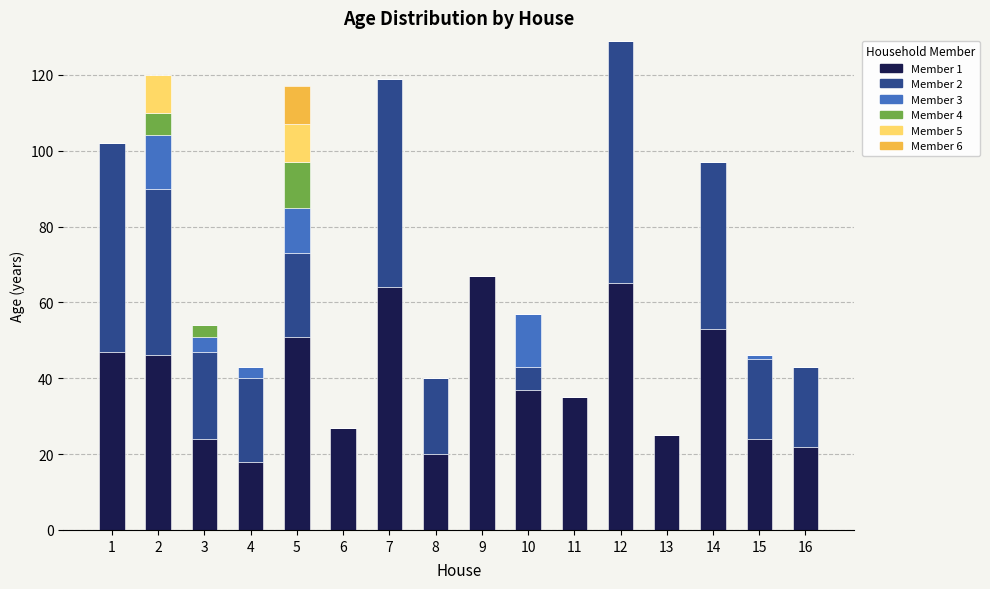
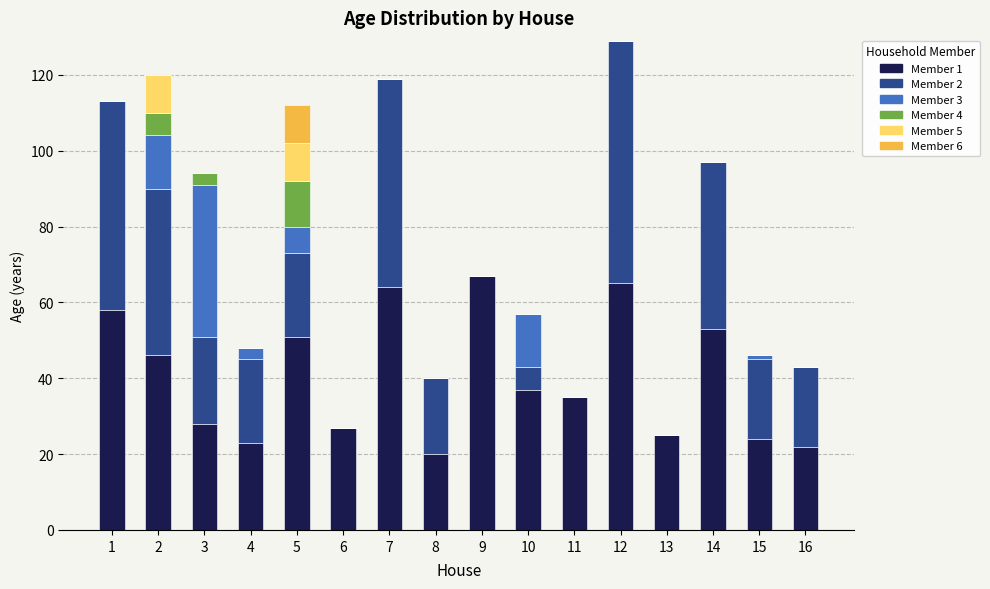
  {
    "Member 1": {
-     "1": 47,
+     "1": 58,
      "2": 46,
-     "3": 24,
-     "4": 18,
+     "3": 28,
+     "4": 23,
      "5": 51,
      "6": 27,
      "7": 64,
      "8": 20,
      "9": 67,
      "10": 37,
      "11": 35,
      "12": 65,
      "13": 25,
      "14": 53,
      "15": 24,
      "16": 22
    },
    "Member 2": {
      "1": 55,
      "2": 44,
      "3": 23,
      "4": 22,
      "5": 22,
      "6": 0,
      "7": 55,
      "8": 20,
      "9": 0,
      "10": 6,
      "11": 0,
      "12": 64,
      "13": 0,
      "14": 44,
      "15": 21,
      "16": 21
    },
    "Member 3": {
      "1": 0,
      "2": 14,
-     "3": 4,
+     "3": 40,
      "4": 3,
-     "5": 12,
+     "5": 7,
      "6": 0,
      "7": 0,
      "8": 0,
      "9": 0,
      "10": 14,
      "11": 0,
      "12": 0,
      "13": 0,
      "14": 0,
      "15": 1,
      "16": 0
    },
    "Member 4": {
      "1": 0,
      "2": 6,
      "3": 3,
      "4": 0,
      "5": 12,
      "6": 0,
      "7": 0,
      "8": 0,
      "9": 0,
      "10": 0,
      "11": 0,
      "12": 0,
      "13": 0,
      "14": 0,
      "15": 0,
      "16": 0
    }
  }
